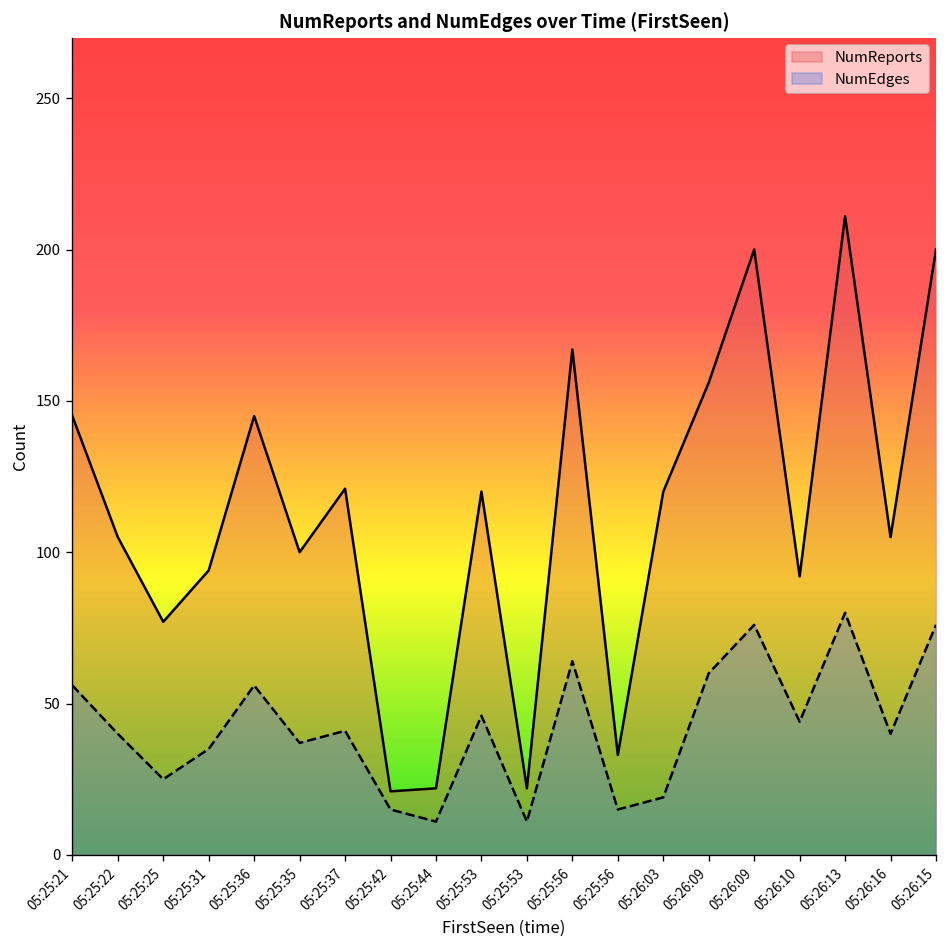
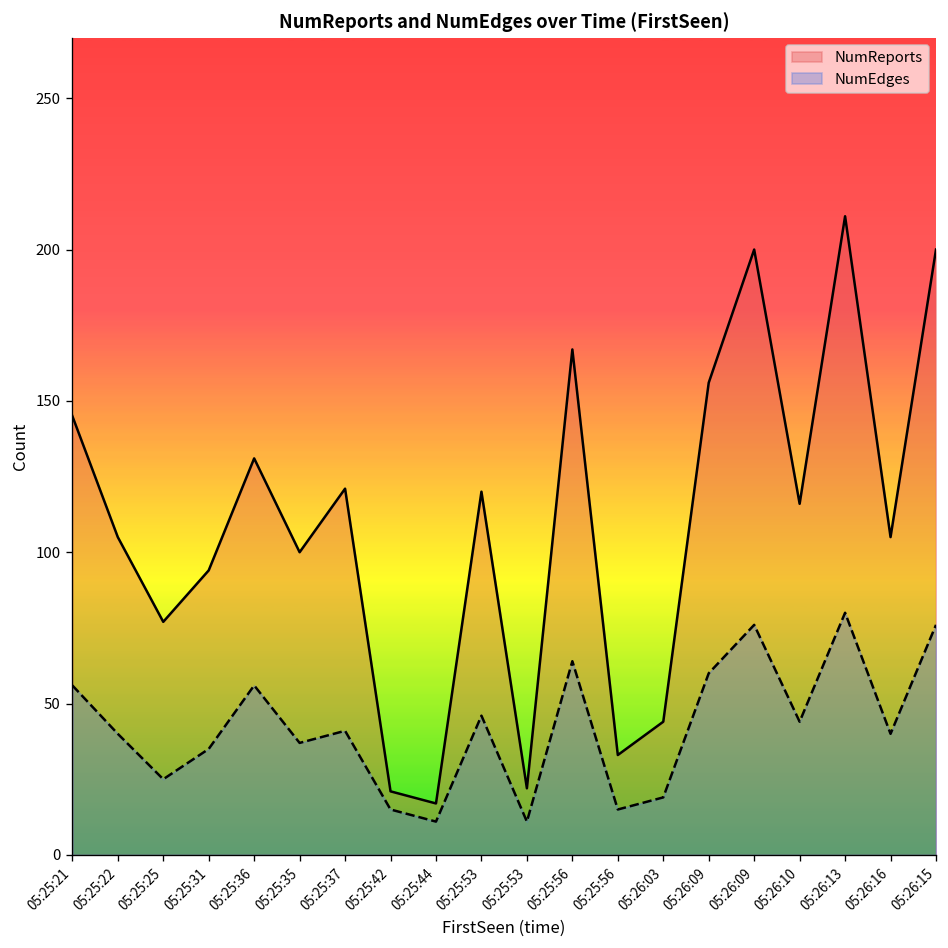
  {
    "NumReports": {
      "05:25:21": 145,
      "05:25:22": 105,
      "05:25:25": 77,
      "05:25:31": 94,
-     "05:25:36": 145,
+     "05:25:36": 131,
      "05:25:35": 100,
      "05:25:37": 121,
      "05:25:42": 21,
-     "05:25:44": 22,
-     "05:26:03": 120,
-     "05:26:10": 92,
+     "05:25:44": 17,
+     "05:26:03": 44,
+     "05:26:10": 116,
      "05:26:13": 211,
      "05:26:16": 105,
      "05:26:15": 200
    },
    "NumEdges": {
      "05:25:21": 56,
      "05:25:22": 40,
      "05:25:25": 25,
      "05:25:31": 35,
      "05:25:36": 56,
      "05:25:35": 37,
      "05:25:37": 41,
      "05:25:42": 15,
      "05:25:44": 11,
      "05:26:03": 19,
      "05:26:10": 44,
      "05:26:13": 80,
      "05:26:16": 40,
      "05:26:15": 76
    }
  }
